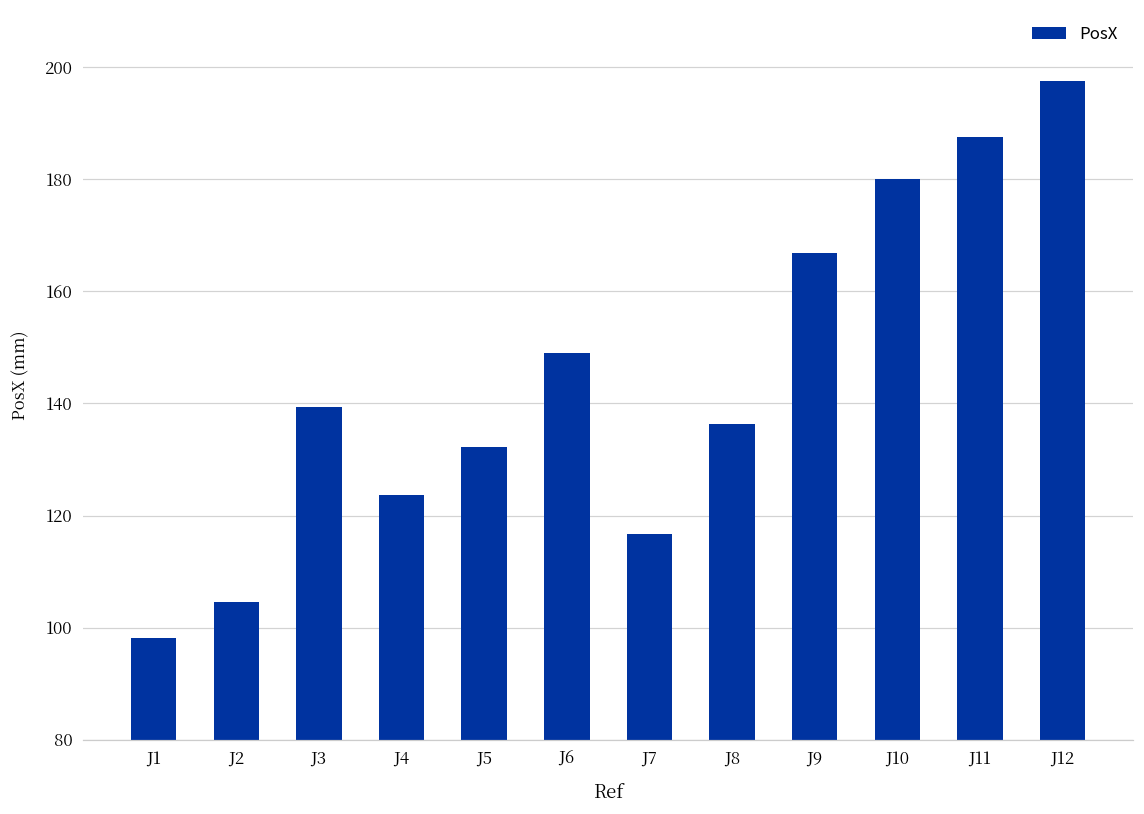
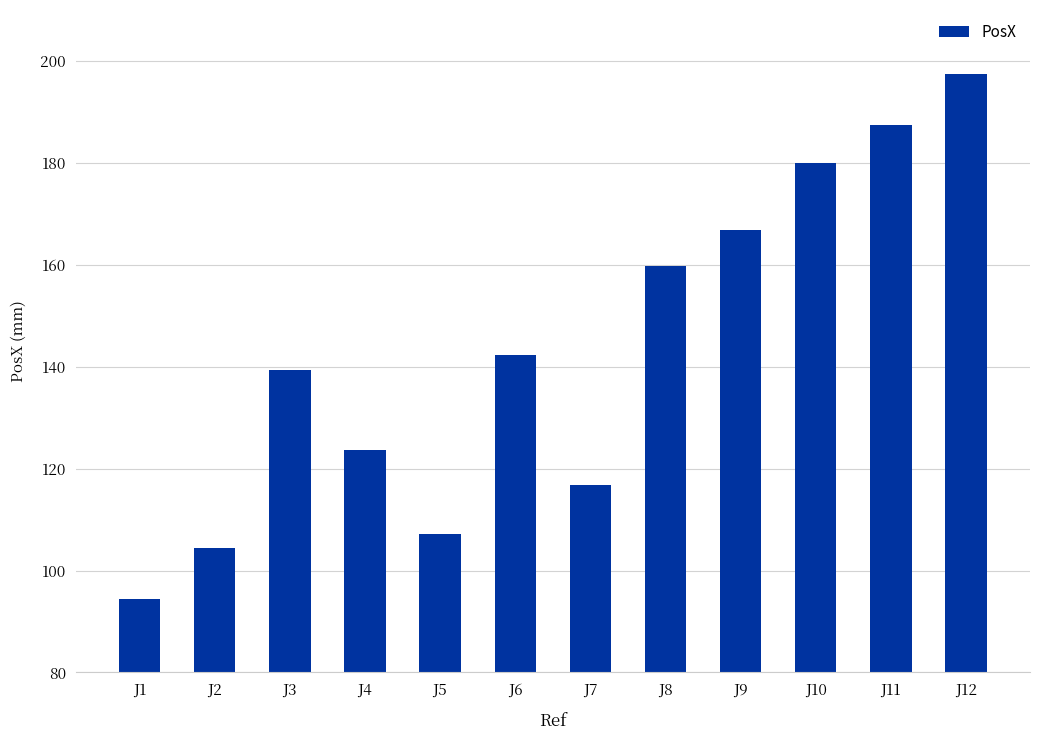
  {
-   "J1": 98,
+   "J1": 95,
    "J2": 105,
    "J3": 139,
    "J4": 124,
-   "J5": 132,
-   "J6": 149,
+   "J5": 107,
+   "J6": 142,
    "J7": 117,
-   "J8": 136,
+   "J8": 160,
    "J9": 167,
    "J10": 180,
    "J11": 188,
    "J12": 198
  }
